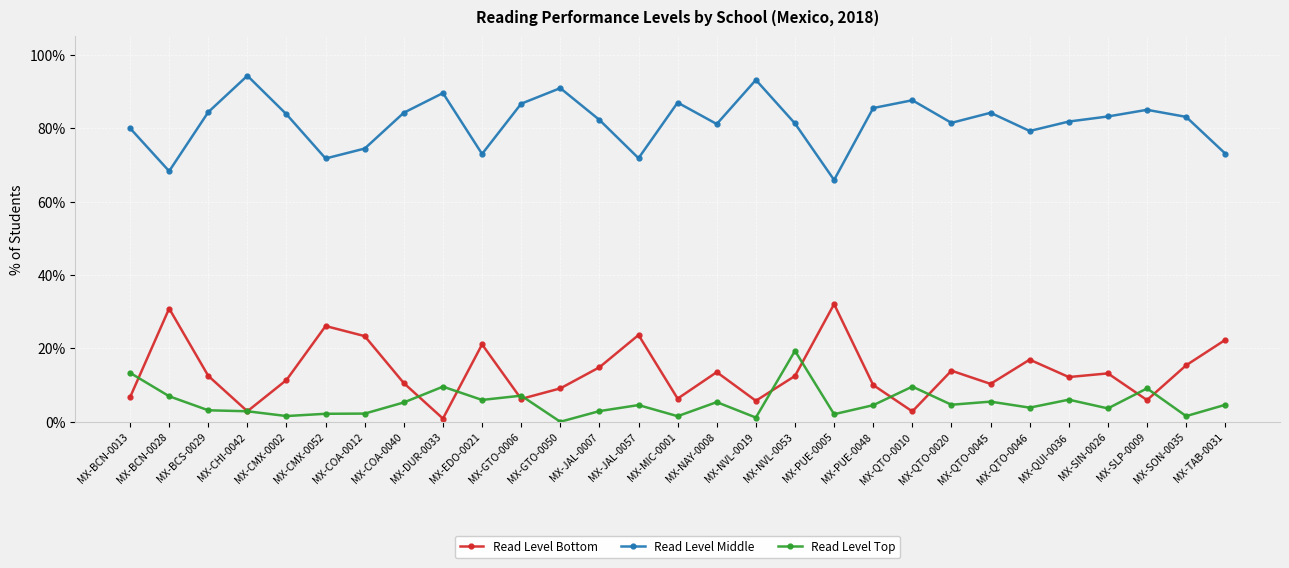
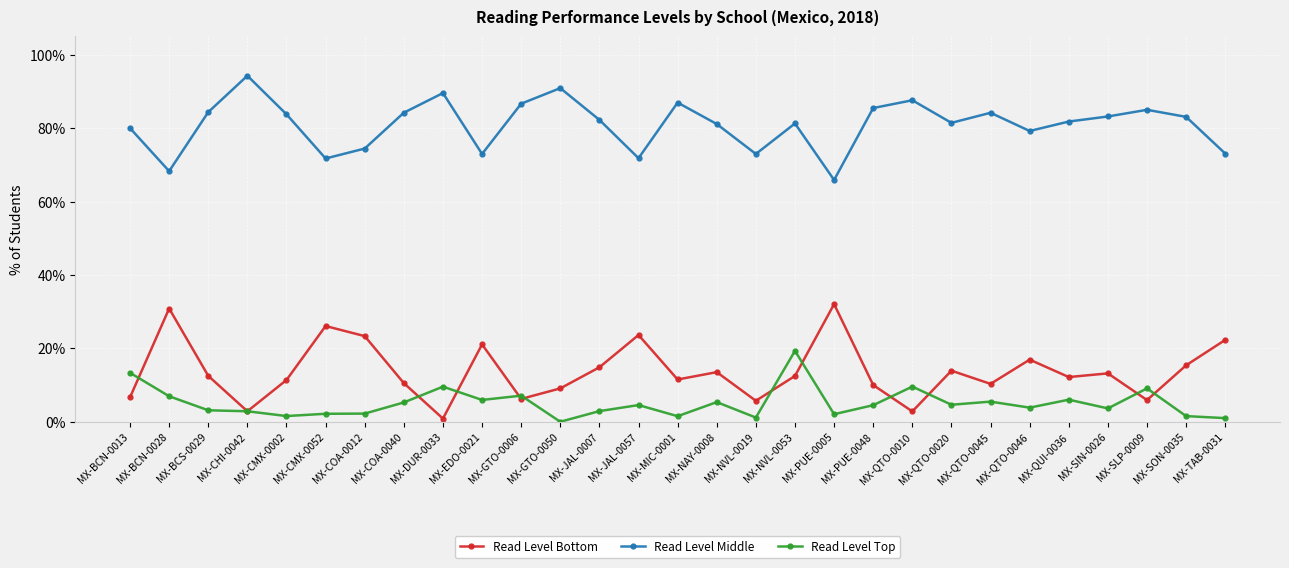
  {
    "Read Level Bottom": {
      "MX-BCN-0013": "7%",
      "MX-BCN-0028": "31%",
      "MX-BCS-0029": "13%",
      "MX-CMX-0002": "11%",
      "MX-CMX-0052": "26%",
      "MX-COA-0012": "23%",
      "MX-COA-0040": "11%",
      "MX-DUR-0033": "1%",
      "MX-EDO-0021": "21%",
      "MX-GTO-0006": "6%",
      "MX-GTO-0050": "9%",
      "MX-JAL-0007": "15%",
      "MX-JAL-0057": "24%",
-     "MX-MIC-0001": "6%",
+     "MX-MIC-0001": "12%",
      "MX-NAY-0008": "14%",
      "MX-NVL-0019": "6%",
      "MX-NVL-0053": "12%",
      "MX-PUE-0005": "32%",
      "MX-PUE-0048": "10%",
      "MX-QTO-0010": "3%",
      "MX-QTO-0020": "14%",
      "MX-QTO-0045": "10%",
      "MX-QTO-0046": "17%",
      "MX-QUI-0036": "12%",
      "MX-SIN-0026": "13%",
      "MX-SLP-0009": "6%",
      "MX-SON-0035": "15%",
      "MX-TAB-0031": "22%"
    },
    "Read Level Middle": {
      "MX-BCN-0013": "80%",
      "MX-BCN-0028": "68%",
      "MX-BCS-0029": "84%",
      "MX-CHI-0042": "94%",
      "MX-CMX-0002": "84%",
      "MX-CMX-0052": "72%",
      "MX-COA-0012": "74%",
      "MX-COA-0040": "84%",
      "MX-DUR-0033": "90%",
      "MX-EDO-0021": "73%",
      "MX-GTO-0006": "87%",
      "MX-GTO-0050": "91%",
      "MX-JAL-0007": "82%",
      "MX-JAL-0057": "72%",
      "MX-MIC-0001": "87%",
      "MX-NAY-0008": "81%",
-     "MX-NVL-0019": "93%",
+     "MX-NVL-0019": "73%",
      "MX-NVL-0053": "81%",
      "MX-PUE-0005": "66%",
      "MX-PUE-0048": "85%",
      "MX-QTO-0010": "88%",
      "MX-QTO-0020": "81%",
      "MX-QTO-0045": "84%",
      "MX-QTO-0046": "79%",
      "MX-QUI-0036": "82%",
      "MX-SIN-0026": "83%",
      "MX-SLP-0009": "85%",
      "MX-SON-0035": "83%",
      "MX-TAB-0031": "73%"
    },
    "Read Level Top": {
      "MX-BCN-0013": "13%",
      "MX-BCN-0028": "7%",
      "MX-BCS-0029": "3%",
      "MX-CMX-0002": "2%",
      "MX-CMX-0052": "2%",
      "MX-COA-0012": "2%",
      "MX-COA-0040": "5%",
      "MX-DUR-0033": "10%",
      "MX-EDO-0021": "6%",
      "MX-GTO-0006": "7%",
      "MX-GTO-0050": "0%",
      "MX-JAL-0007": "3%",
      "MX-JAL-0057": "5%",
      "MX-MIC-0001": "2%",
      "MX-NAY-0008": "5%",
      "MX-NVL-0019": "1%",
      "MX-NVL-0053": "19%",
      "MX-PUE-0005": "2%",
      "MX-PUE-0048": "5%",
      "MX-QTO-0010": "10%",
      "MX-QTO-0020": "5%",
      "MX-QTO-0045": "5%",
      "MX-QTO-0046": "4%",
      "MX-QUI-0036": "6%",
      "MX-SIN-0026": "4%",
      "MX-SLP-0009": "9%",
      "MX-SON-0035": "2%",
-     "MX-TAB-0031": "5%"
+     "MX-TAB-0031": "1%"
    }
  }
